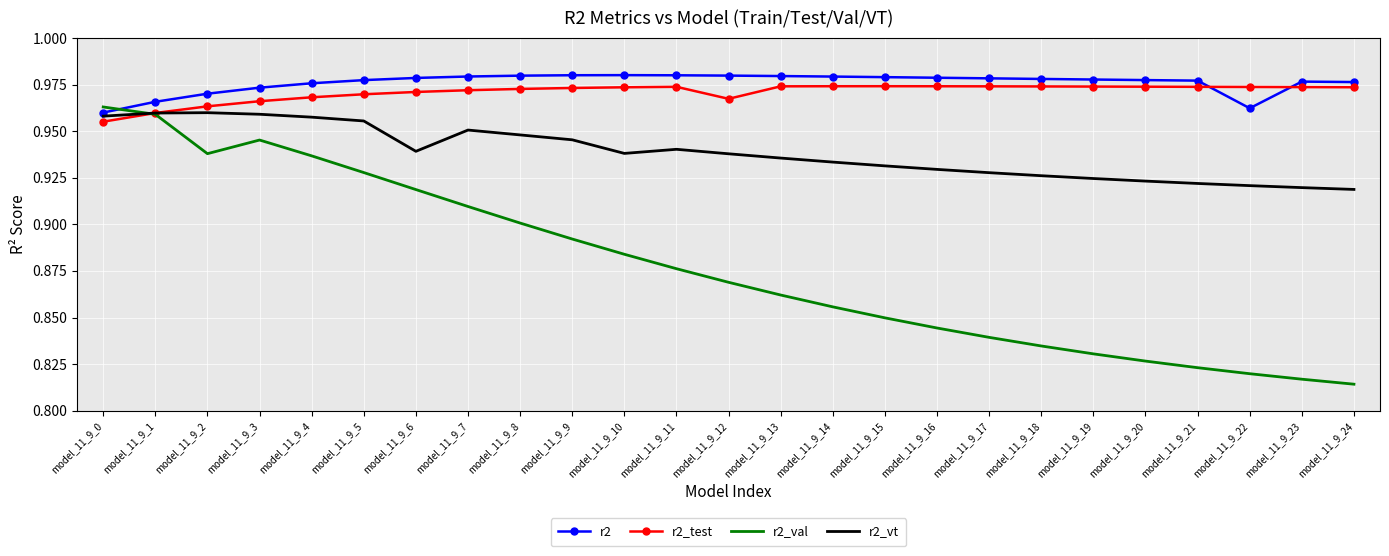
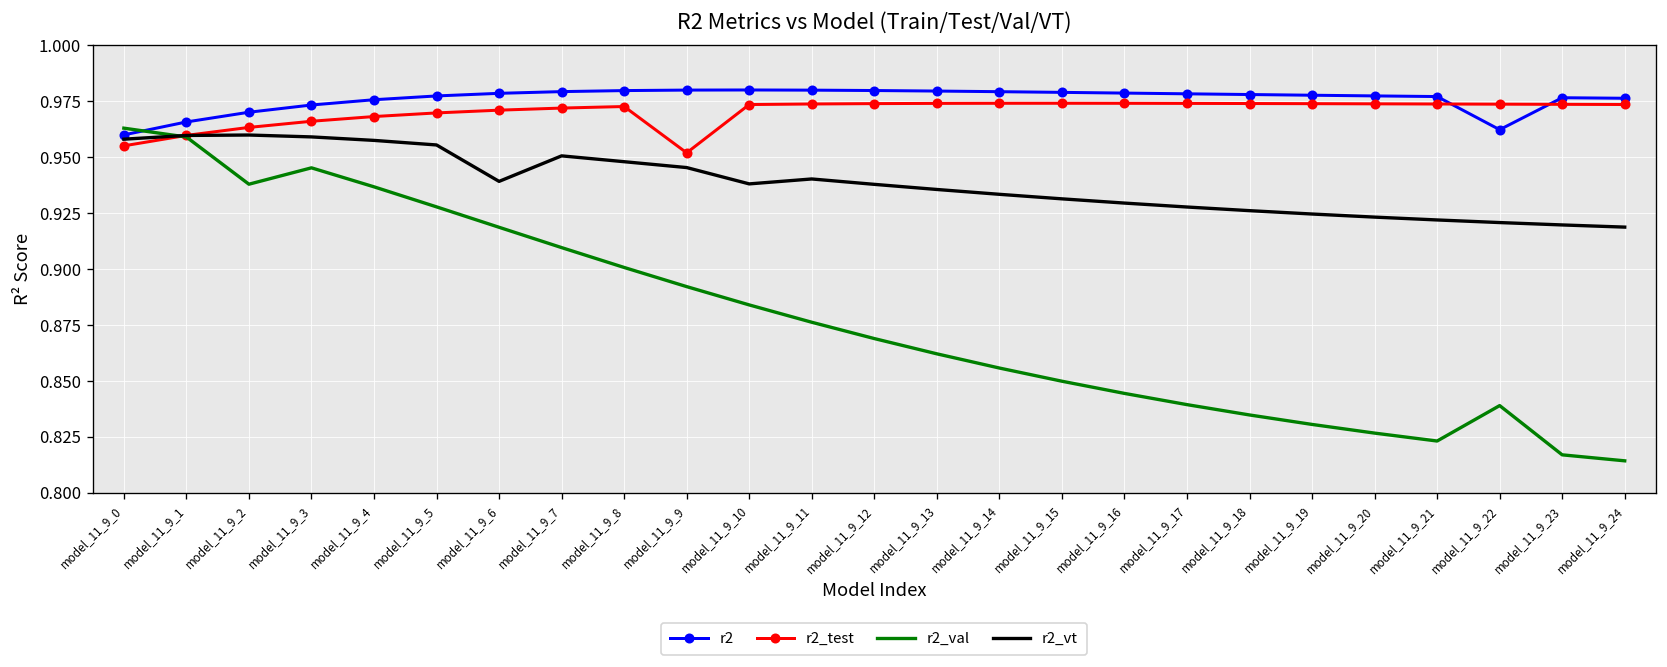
  {
    "r2": {
      "model_11_9_0": 0.960,
      "model_11_9_1": 0.966,
      "model_11_9_2": 0.970,
      "model_11_9_3": 0.973,
      "model_11_9_4": 0.976,
      "model_11_9_5": 0.977,
      "model_11_9_6": 0.979,
      "model_11_9_7": 0.979,
      "model_11_9_8": 0.980,
      "model_11_9_9": 0.980,
      "model_11_9_10": 0.980,
      "model_11_9_11": 0.980,
      "model_11_9_12": 0.980,
      "model_11_9_13": 0.980,
      "model_11_9_14": 0.979,
      "model_11_9_15": 0.979,
      "model_11_9_16": 0.979,
      "model_11_9_17": 0.978,
      "model_11_9_18": 0.978,
      "model_11_9_19": 0.978,
      "model_11_9_20": 0.977,
      "model_11_9_21": 0.977,
      "model_11_9_22": 0.962,
      "model_11_9_23": 0.977,
      "model_11_9_24": 0.976
    },
    "r2_test": {
      "model_11_9_0": 0.955,
      "model_11_9_2": 0.963,
      "model_11_9_3": 0.966,
      "model_11_9_4": 0.968,
      "model_11_9_5": 0.970,
      "model_11_9_6": 0.971,
      "model_11_9_7": 0.972,
      "model_11_9_8": 0.973,
-     "model_11_9_9": 0.973,
+     "model_11_9_9": 0.952,
      "model_11_9_10": 0.974,
      "model_11_9_11": 0.974,
-     "model_11_9_12": 0.967,
+     "model_11_9_12": 0.974,
      "model_11_9_13": 0.974,
      "model_11_9_14": 0.974,
      "model_11_9_15": 0.974,
      "model_11_9_16": 0.974,
      "model_11_9_17": 0.974,
      "model_11_9_18": 0.974,
      "model_11_9_19": 0.974,
      "model_11_9_20": 0.974,
      "model_11_9_21": 0.974,
      "model_11_9_22": 0.974,
      "model_11_9_23": 0.974,
      "model_11_9_24": 0.974
    },
    "r2_val": {
      "model_11_9_0": 0.963,
      "model_11_9_2": 0.938,
      "model_11_9_3": 0.945,
      "model_11_9_4": 0.937,
      "model_11_9_5": 0.928,
      "model_11_9_6": 0.919,
      "model_11_9_7": 0.910,
      "model_11_9_8": 0.901,
      "model_11_9_9": 0.892,
      "model_11_9_10": 0.884,
      "model_11_9_11": 0.876,
      "model_11_9_12": 0.869,
      "model_11_9_13": 0.862,
      "model_11_9_14": 0.856,
      "model_11_9_15": 0.850,
      "model_11_9_16": 0.844,
      "model_11_9_17": 0.839,
      "model_11_9_18": 0.835,
      "model_11_9_19": 0.830,
      "model_11_9_20": 0.827,
      "model_11_9_21": 0.823,
-     "model_11_9_22": 0.820,
+     "model_11_9_22": 0.839,
      "model_11_9_23": 0.817,
      "model_11_9_24": 0.814
    },
    "r2_vt": {
      "model_11_9_0": 0.958,
      "model_11_9_2": 0.960,
      "model_11_9_3": 0.959,
      "model_11_9_4": 0.958,
      "model_11_9_5": 0.956,
      "model_11_9_6": 0.939,
      "model_11_9_7": 0.951,
      "model_11_9_8": 0.948,
      "model_11_9_9": 0.945,
      "model_11_9_10": 0.938,
      "model_11_9_11": 0.940,
      "model_11_9_12": 0.938,
      "model_11_9_13": 0.936,
      "model_11_9_14": 0.933,
      "model_11_9_15": 0.931,
      "model_11_9_16": 0.930,
      "model_11_9_17": 0.928,
      "model_11_9_18": 0.926,
      "model_11_9_19": 0.925,
      "model_11_9_20": 0.923,
      "model_11_9_21": 0.922,
      "model_11_9_22": 0.921,
      "model_11_9_23": 0.920,
      "model_11_9_24": 0.919
    }
  }
